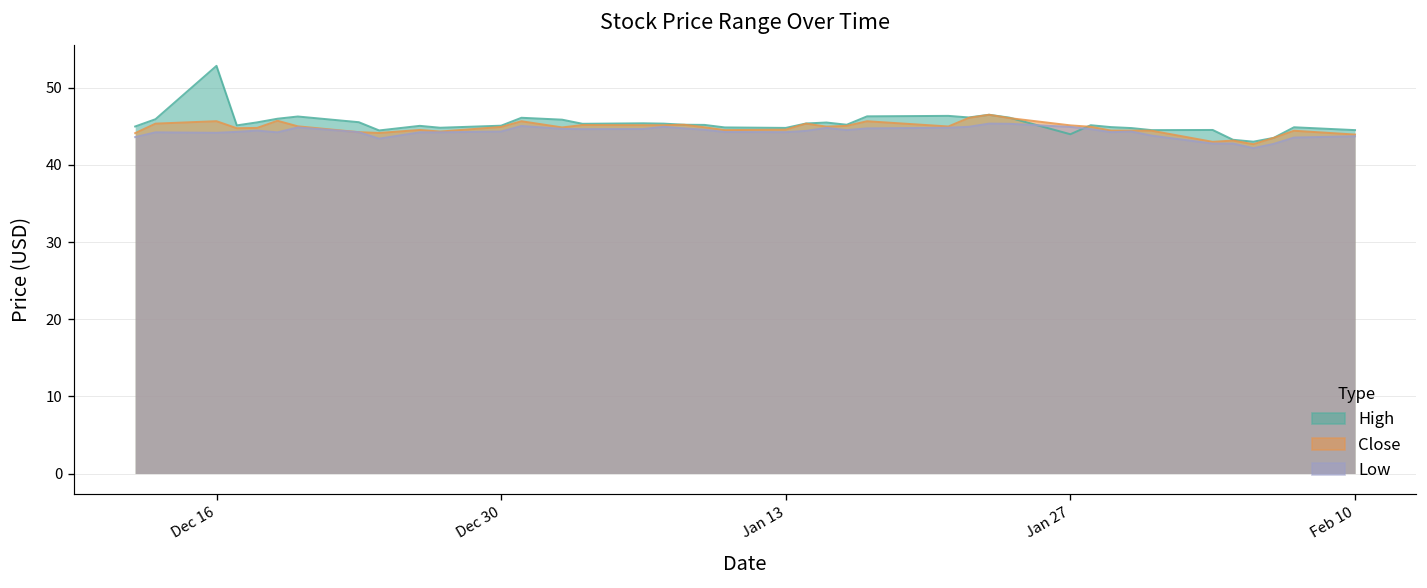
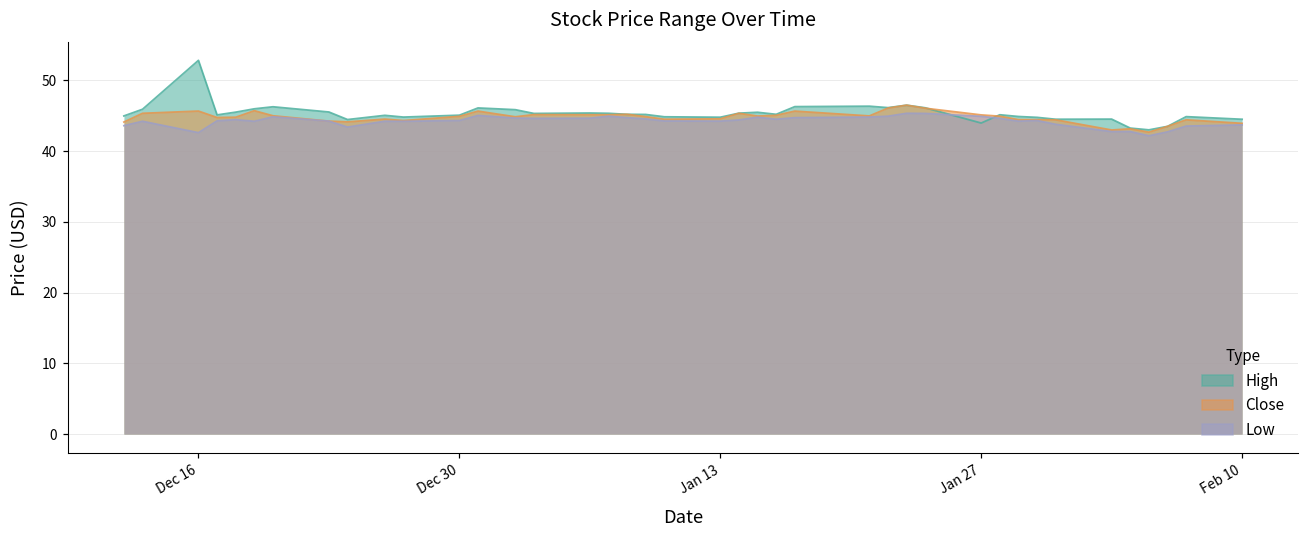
  {
    "High": {
      "Dec 16": 53,
      "Jan 27": 44,
      "Feb 10": 45
    },
    "Close": {
      "Dec 16": 46
    },
    "Low": {
-     "Dec 16": 44,
+     "Dec 16": 43,
      "Dec 30": 44
    }
  }
